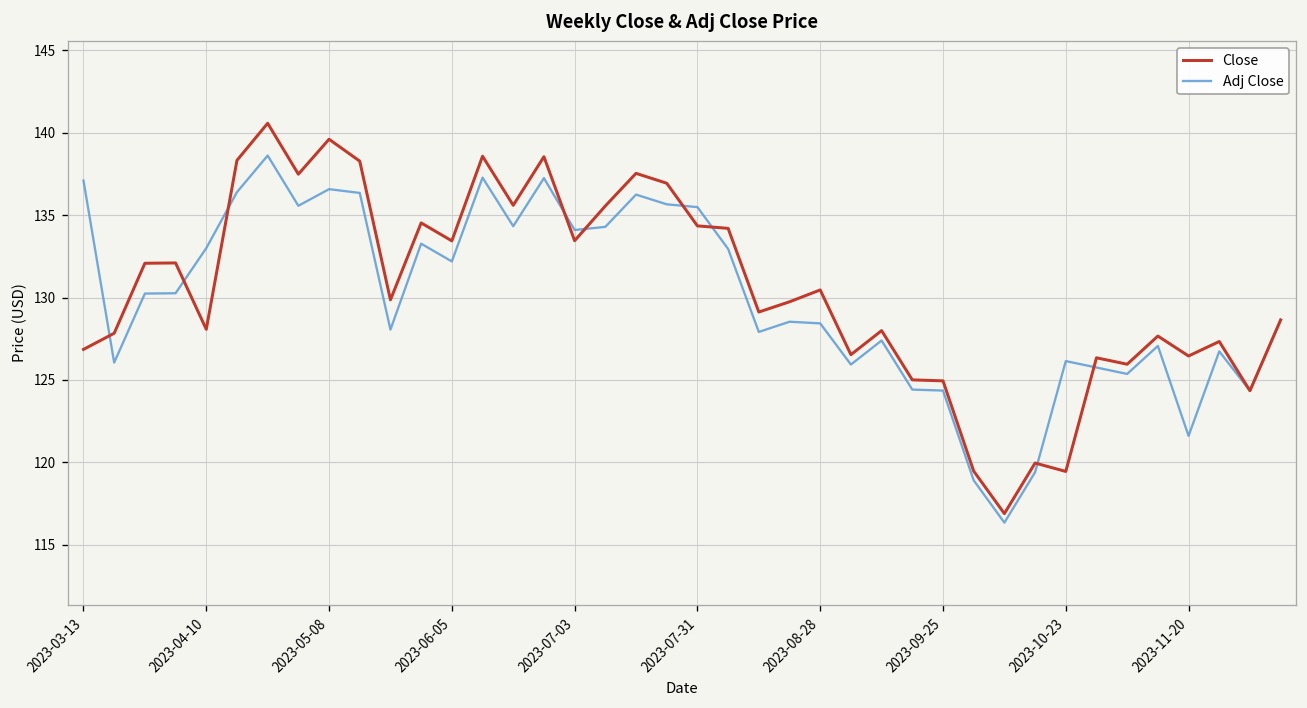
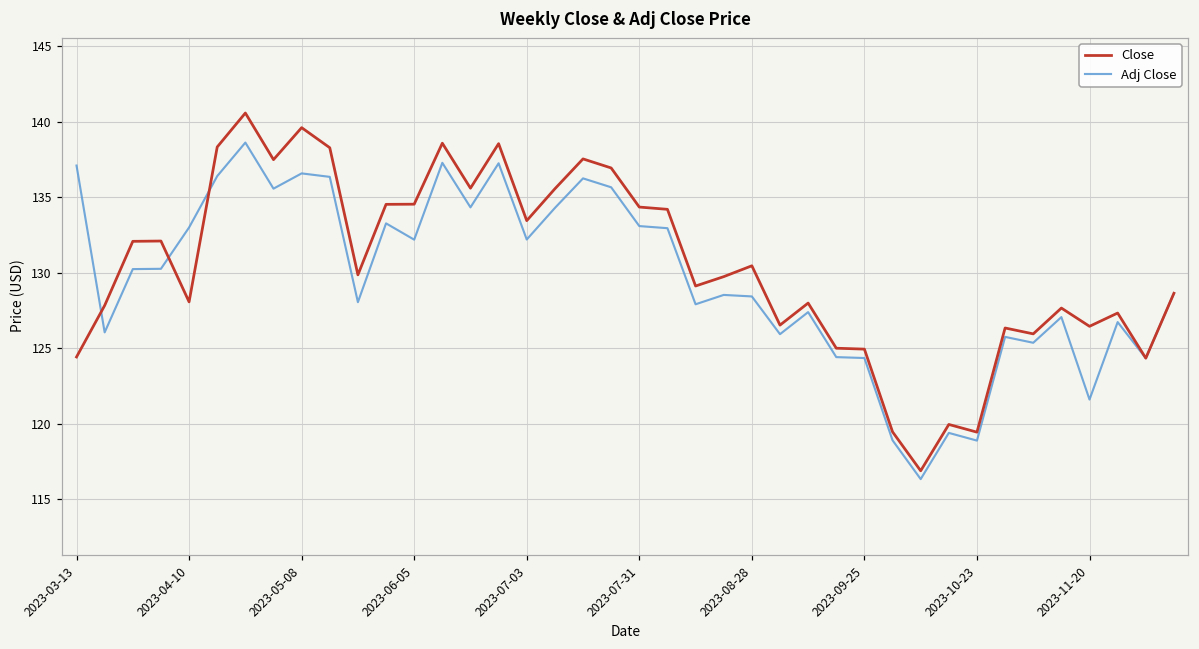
  {
    "Close": {
-     "2023-03-13": 126.9,
+     "2023-03-13": 124.4,
      "2023-04-10": 128.1,
      "2023-05-08": 139.6,
-     "2023-06-05": 133.4,
+     "2023-06-05": 134.5,
      "2023-07-03": 133.5,
      "2023-07-31": 134.4,
      "2023-08-28": 130.5,
      "2023-09-25": 124.9,
      "2023-10-23": 119.4,
      "2023-11-20": 126.5
    },
    "Adj Close": {
      "2023-03-13": 137.1,
      "2023-04-10": 133.0,
      "2023-05-08": 136.6,
      "2023-06-05": 132.2,
-     "2023-07-03": 134.1,
-     "2023-07-31": 135.5,
+     "2023-07-03": 132.2,
+     "2023-07-31": 133.1,
      "2023-08-28": 128.4,
      "2023-09-25": 124.4,
-     "2023-10-23": 126.1,
+     "2023-10-23": 118.9,
      "2023-11-20": 121.6
    }
  }
